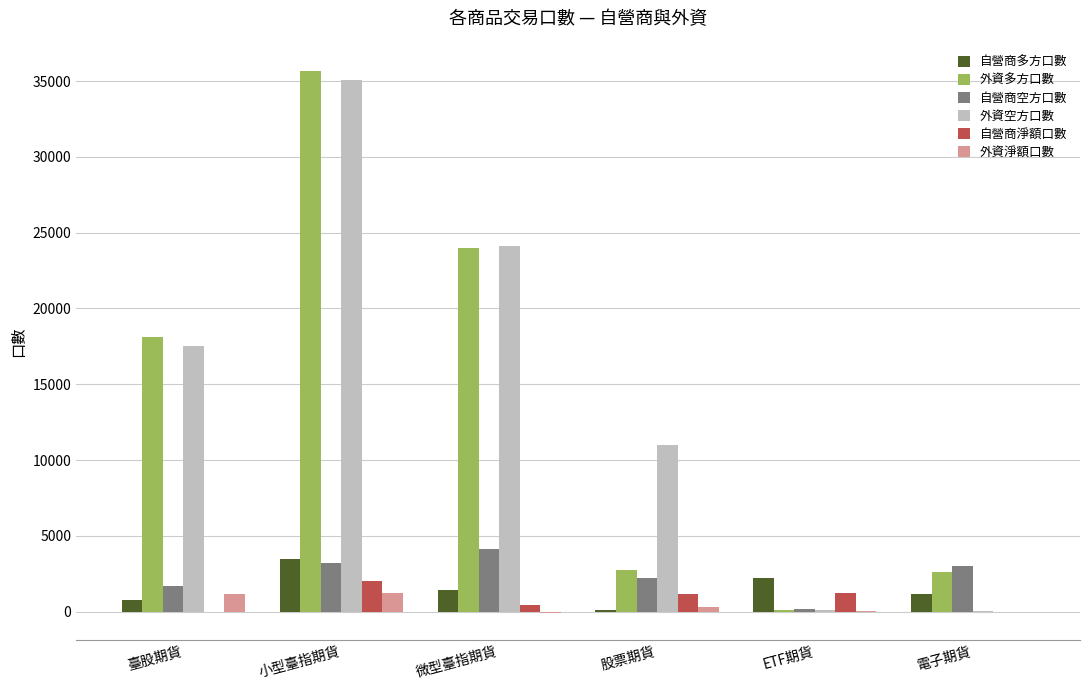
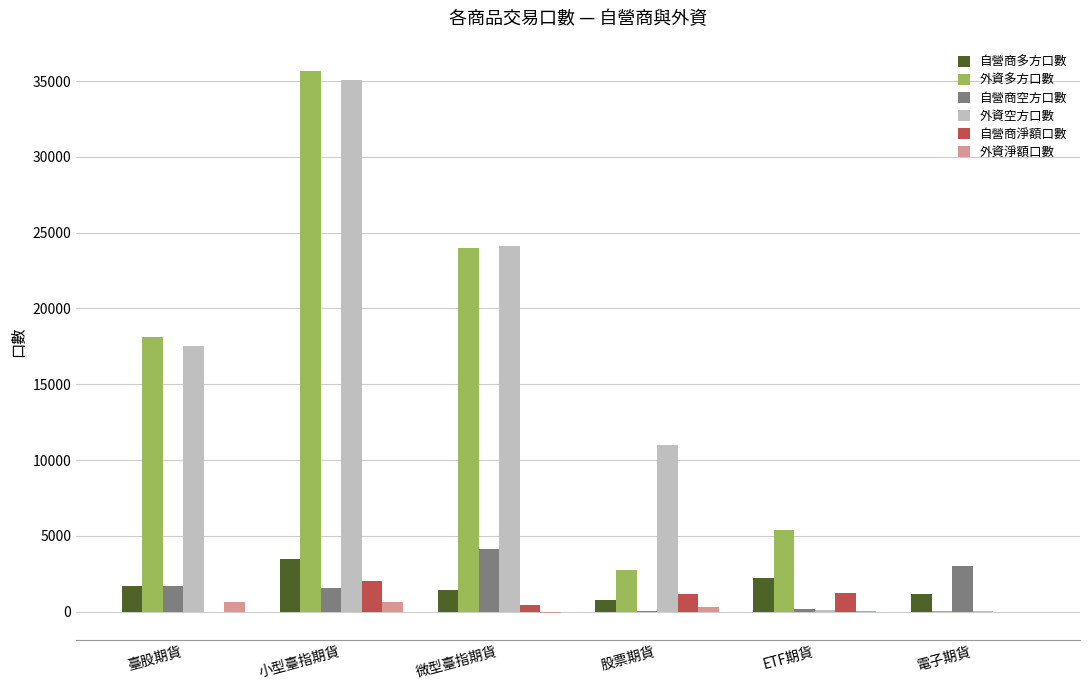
  {
    "自營商多方口數": {
-     "臺股期貨": 800,
+     "臺股期貨": 1700,
      "小型臺指期貨": 3500,
      "微型臺指期貨": 1400,
-     "股票期貨": 100,
+     "股票期貨": 700,
      "ETF期貨": 2200,
      "電子期貨": 1200
    },
    "外資多方口數": {
      "臺股期貨": 18100,
      "小型臺指期貨": 35700,
      "微型臺指期貨": 24000,
      "股票期貨": 2700,
-     "ETF期貨": 100,
-     "電子期貨": 2600
+     "ETF期貨": 5400,
+     "電子期貨": 0
    },
    "自營商空方口數": {
      "臺股期貨": 1700,
-     "小型臺指期貨": 3200,
+     "小型臺指期貨": 1600,
      "微型臺指期貨": 4100,
-     "股票期貨": 2200,
+     "股票期貨": 100,
      "ETF期貨": 200,
      "電子期貨": 3000
    },
    "外資空方口數": {
      "臺股期貨": 17500,
      "小型臺指期貨": 35100,
      "微型臺指期貨": 24100,
      "股票期貨": 11000
    },
    "自營商淨額口數": {
      "小型臺指期貨": 2100,
      "微型臺指期貨": 500,
      "股票期貨": 1200,
      "ETF期貨": 1200
    },
    "外資淨額口數": {
-     "臺股期貨": 1200,
-     "小型臺指期貨": 1200,
+     "臺股期貨": 600,
+     "小型臺指期貨": 600,
      "股票期貨": 300
    }
  }
